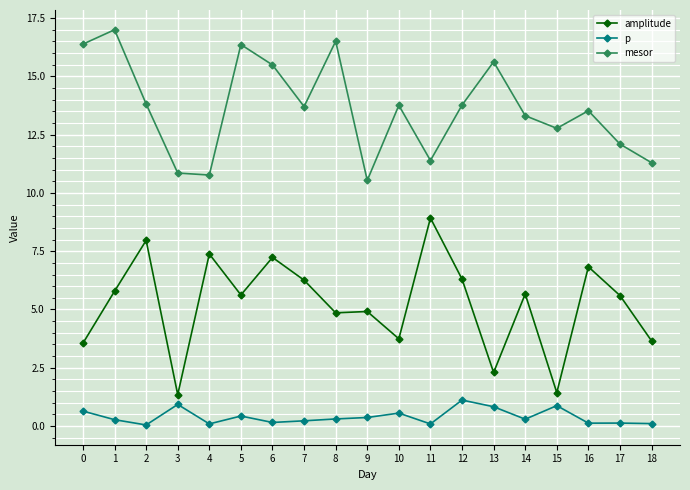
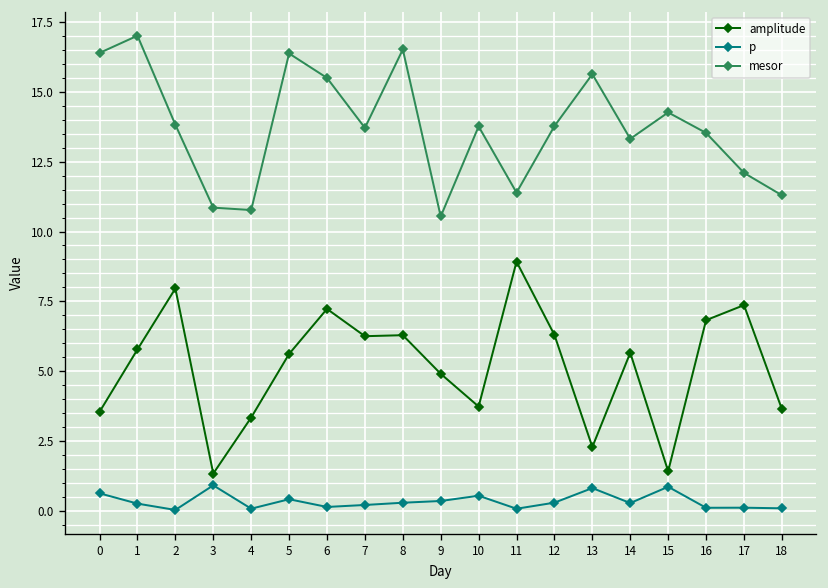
  {
    "amplitude": {
      "0": 3.6,
      "1": 5.8,
      "2": 8.0,
      "3": 1.3,
-     "4": 7.4,
+     "4": 3.4,
      "5": 5.6,
      "6": 7.2,
      "7": 6.3,
-     "8": 4.9,
+     "8": 6.3,
      "9": 4.9,
      "10": 3.7,
      "11": 8.9,
      "12": 6.3,
      "13": 2.3,
      "14": 5.7,
      "15": 1.4,
      "16": 6.8,
-     "17": 5.6,
+     "17": 7.4,
      "18": 3.7
    },
    "p": {
      "0": 0.6,
      "1": 0.3,
      "2": 0.0,
      "3": 0.9,
      "4": 0.1,
      "5": 0.4,
      "6": 0.2,
      "7": 0.2,
      "8": 0.3,
      "9": 0.4,
      "10": 0.6,
      "11": 0.1,
-     "12": 1.1,
+     "12": 0.3,
      "13": 0.8,
      "14": 0.3,
      "15": 0.9,
      "16": 0.1,
      "17": 0.1,
      "18": 0.1
    },
    "mesor": {
      "0": 16.4,
      "1": 17.0,
      "2": 13.8,
      "3": 10.9,
      "4": 10.8,
      "5": 16.4,
      "6": 15.5,
      "7": 13.7,
      "8": 16.5,
      "9": 10.5,
      "10": 13.8,
      "11": 11.4,
      "12": 13.8,
      "13": 15.6,
      "14": 13.3,
-     "15": 12.8,
+     "15": 14.3,
      "16": 13.5,
      "17": 12.1,
      "18": 11.3
    }
  }
